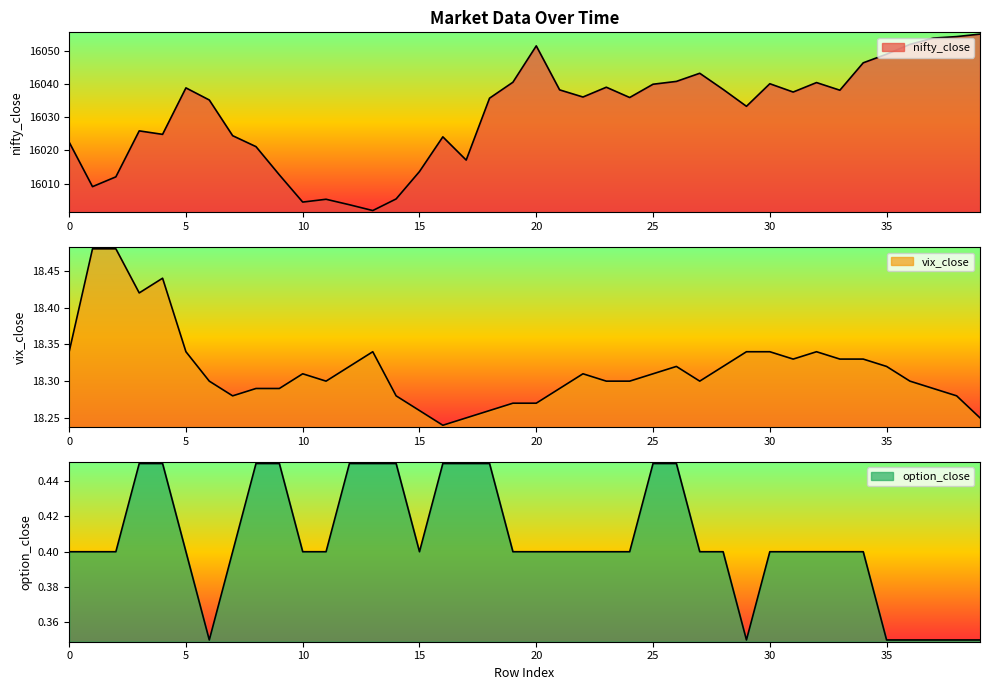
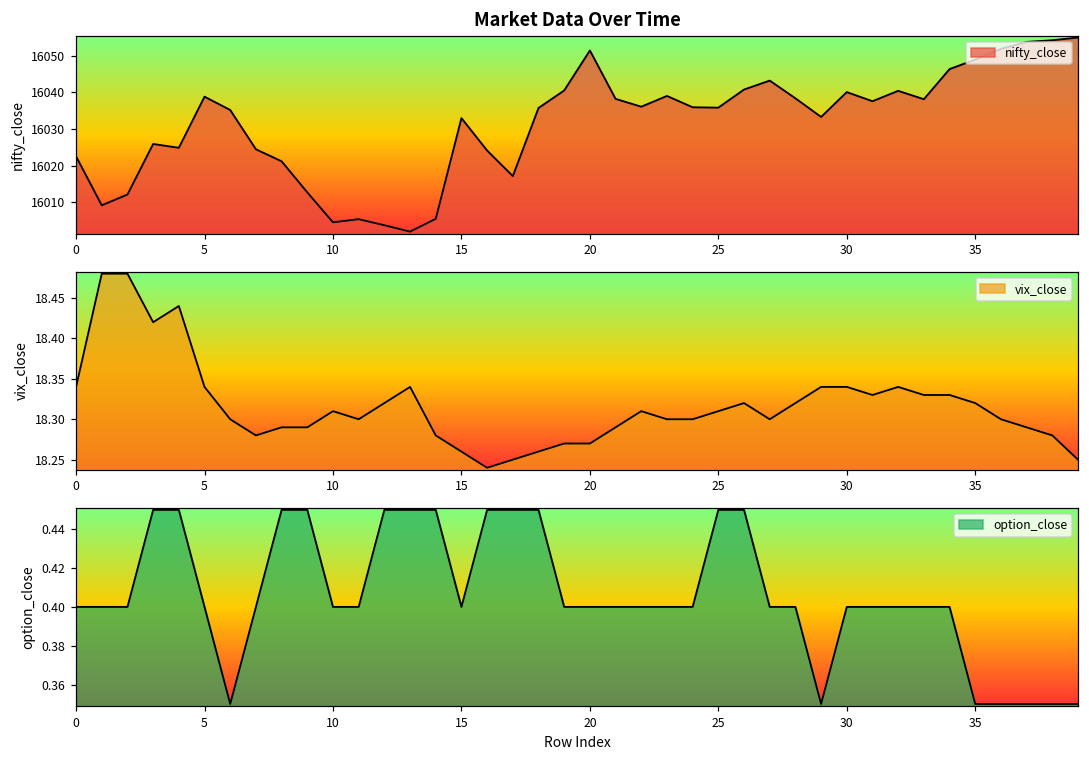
  {
    "Market Data Over Time": {
      "0": 16023,
      "5": 16039,
      "10": 16004,
-     "15": 16014,
+     "15": 16033,
      "20": 16052,
-     "25": 16040,
+     "25": 16036,
      "30": 16040
    }
  }
